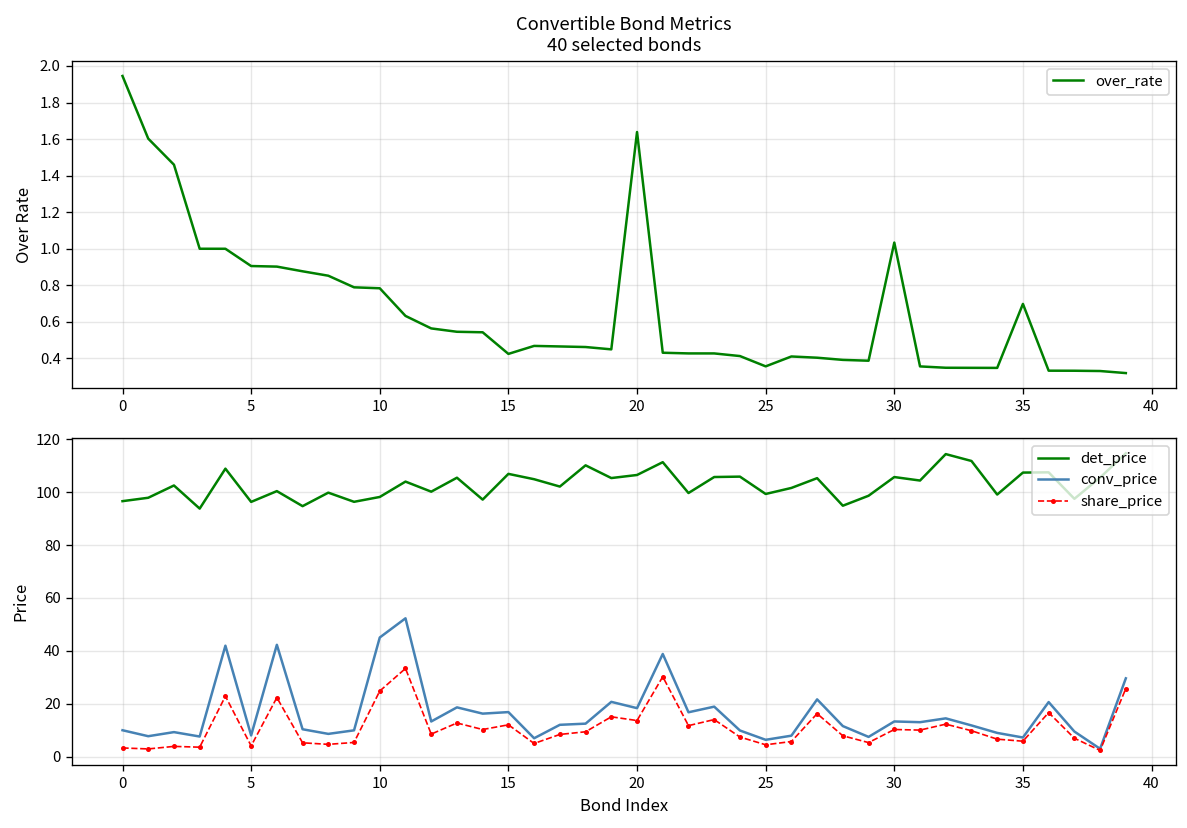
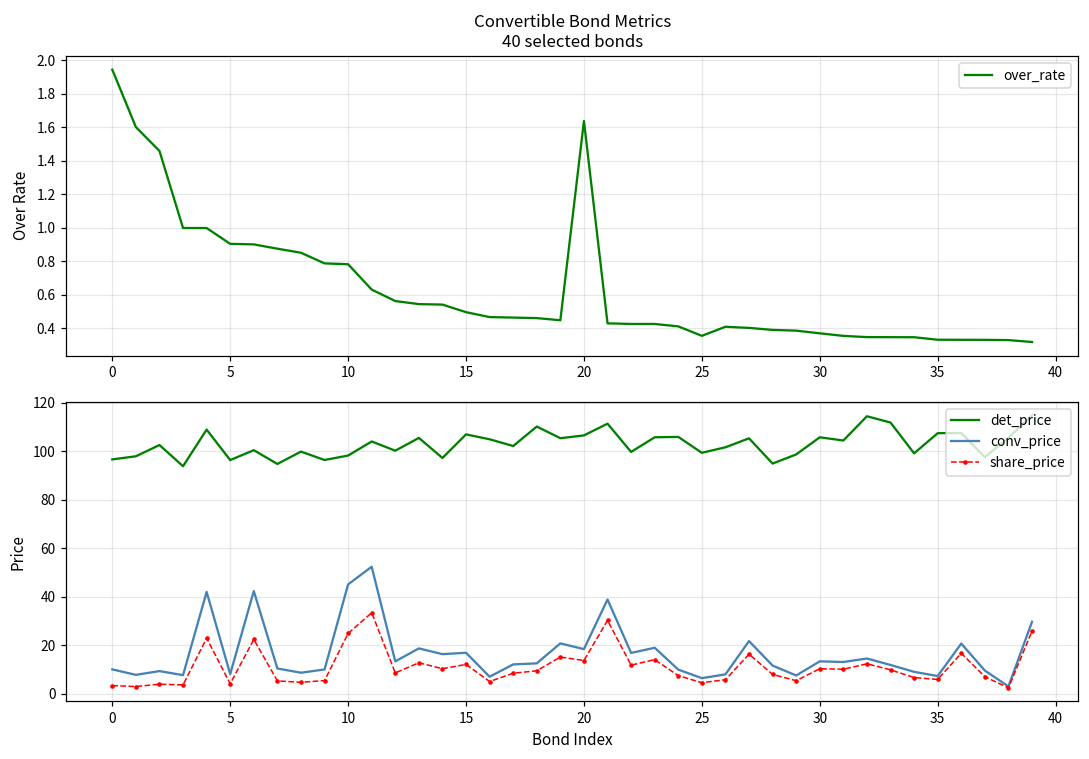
  {
    "Convertible Bond Metrics 40 selected bonds": {
      "0": 1.95,
      "5": 0.90,
      "10": 0.78,
-     "15": 0.42,
+     "15": 0.50,
      "20": 1.64,
      "25": 0.36,
-     "30": 1.03,
-     "35": 0.70
+     "30": 0.37,
+     "35": 0.33
    }
  }
